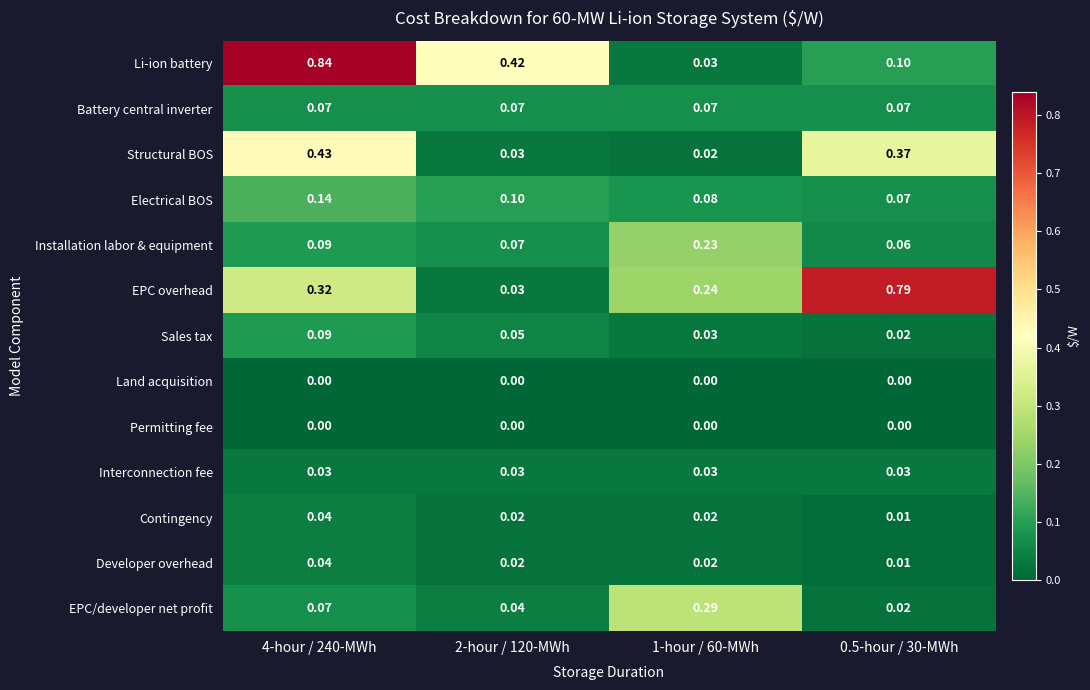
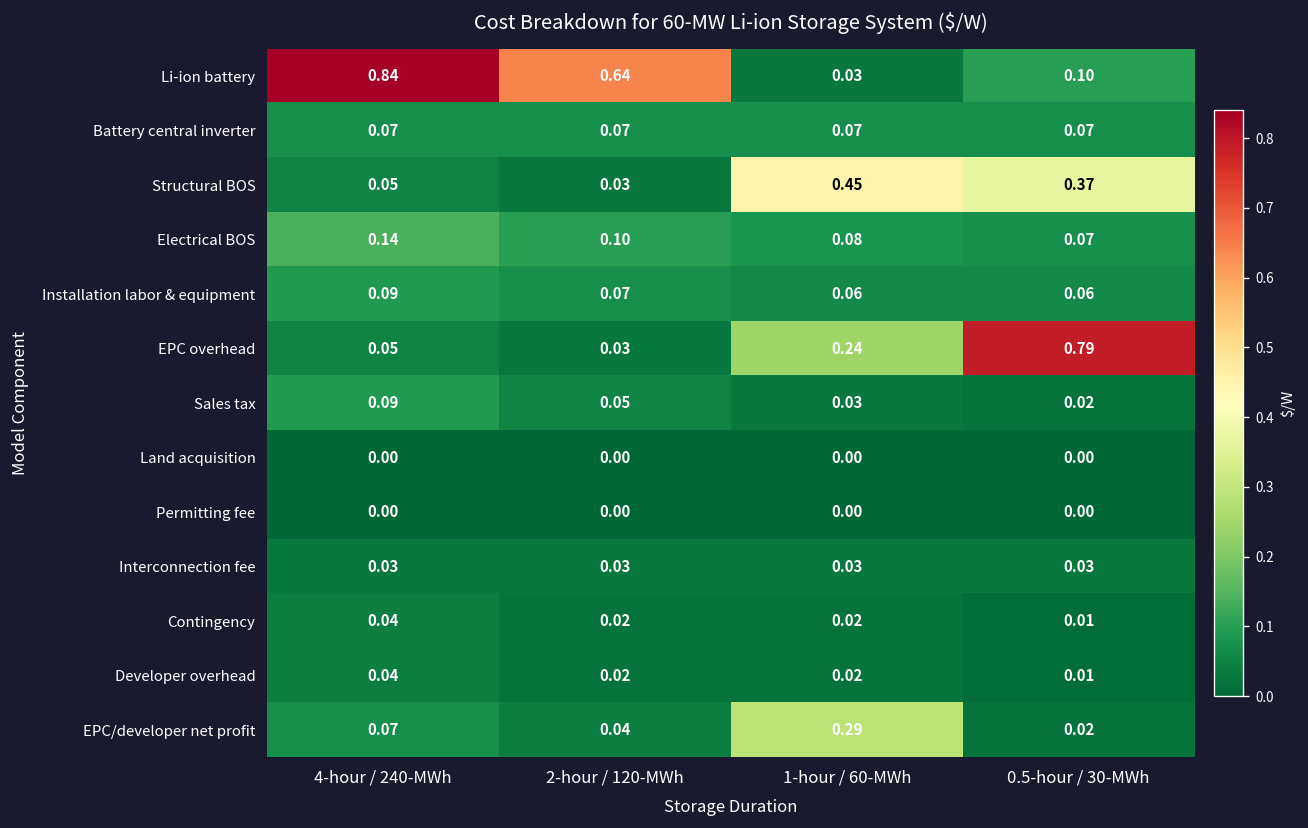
  {
    "Li-ion battery": {
      "4-hour / 240-MWh": 0.84,
-     "2-hour / 120-MWh": 0.42,
+     "2-hour / 120-MWh": 0.64,
      "1-hour / 60-MWh": 0.03,
      "0.5-hour / 30-MWh": 0.10
    },
    "Battery central inverter": {
      "4-hour / 240-MWh": 0.07,
      "2-hour / 120-MWh": 0.07,
      "1-hour / 60-MWh": 0.07,
      "0.5-hour / 30-MWh": 0.07
    },
    "Structural BOS": {
-     "4-hour / 240-MWh": 0.43,
+     "4-hour / 240-MWh": 0.05,
      "2-hour / 120-MWh": 0.03,
-     "1-hour / 60-MWh": 0.02,
+     "1-hour / 60-MWh": 0.45,
      "0.5-hour / 30-MWh": 0.37
    },
    "Electrical BOS": {
      "4-hour / 240-MWh": 0.14,
      "2-hour / 120-MWh": 0.10,
      "1-hour / 60-MWh": 0.08,
      "0.5-hour / 30-MWh": 0.07
    },
    "Installation labor & equipment": {
      "4-hour / 240-MWh": 0.09,
      "2-hour / 120-MWh": 0.07,
-     "1-hour / 60-MWh": 0.23,
+     "1-hour / 60-MWh": 0.06,
      "0.5-hour / 30-MWh": 0.06
    },
    "EPC overhead": {
-     "4-hour / 240-MWh": 0.32,
+     "4-hour / 240-MWh": 0.05,
      "2-hour / 120-MWh": 0.03,
      "1-hour / 60-MWh": 0.24,
      "0.5-hour / 30-MWh": 0.79
    },
    "Sales tax": {
      "4-hour / 240-MWh": 0.09,
      "2-hour / 120-MWh": 0.05,
      "1-hour / 60-MWh": 0.03,
      "0.5-hour / 30-MWh": 0.02
    },
    "Land acquisition": {
      "4-hour / 240-MWh": 0.00,
      "2-hour / 120-MWh": 0.00,
      "1-hour / 60-MWh": 0.00,
      "0.5-hour / 30-MWh": 0.00
    },
    "Permitting fee": {
      "4-hour / 240-MWh": 0.00,
      "2-hour / 120-MWh": 0.00,
      "1-hour / 60-MWh": 0.00,
      "0.5-hour / 30-MWh": 0.00
    },
    "Interconnection fee": {
      "4-hour / 240-MWh": 0.03,
      "2-hour / 120-MWh": 0.03,
      "1-hour / 60-MWh": 0.03,
      "0.5-hour / 30-MWh": 0.03
    },
    "Contingency": {
      "4-hour / 240-MWh": 0.04,
      "2-hour / 120-MWh": 0.02,
      "1-hour / 60-MWh": 0.02,
      "0.5-hour / 30-MWh": 0.01
    },
    "Developer overhead": {
      "4-hour / 240-MWh": 0.04,
      "2-hour / 120-MWh": 0.02,
      "1-hour / 60-MWh": 0.02,
      "0.5-hour / 30-MWh": 0.01
    },
    "EPC/developer net profit": {
      "4-hour / 240-MWh": 0.07,
      "2-hour / 120-MWh": 0.04,
      "1-hour / 60-MWh": 0.29,
      "0.5-hour / 30-MWh": 0.02
    }
  }
